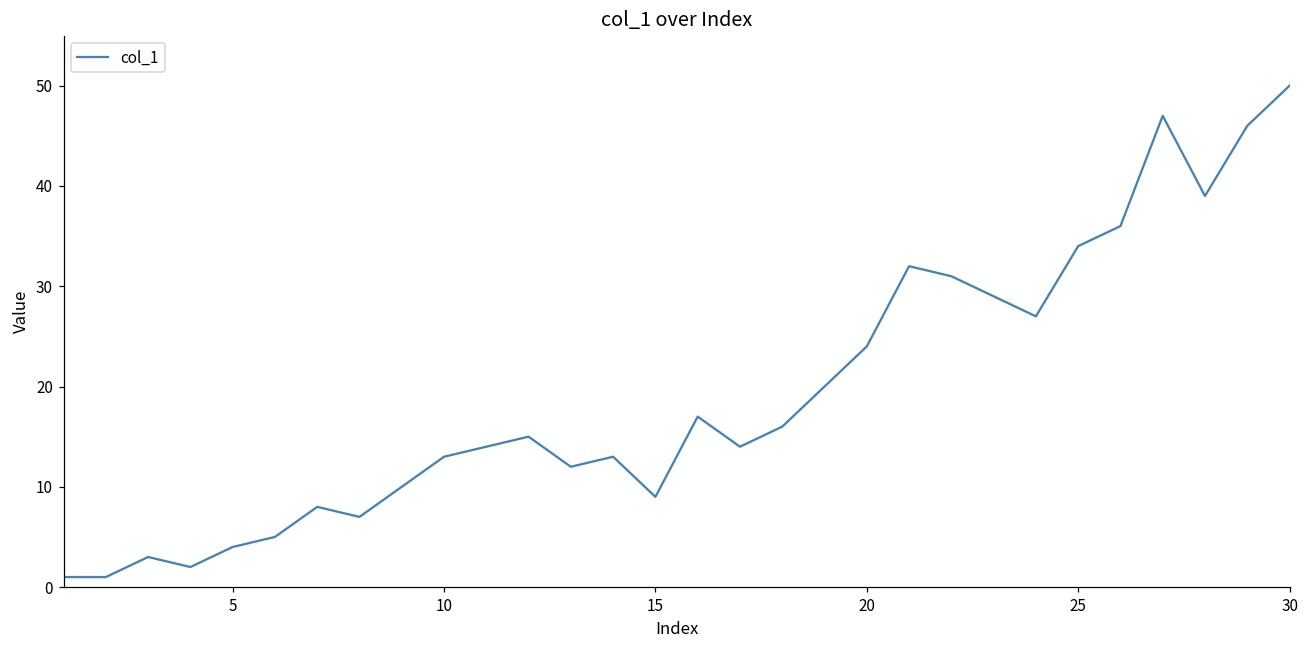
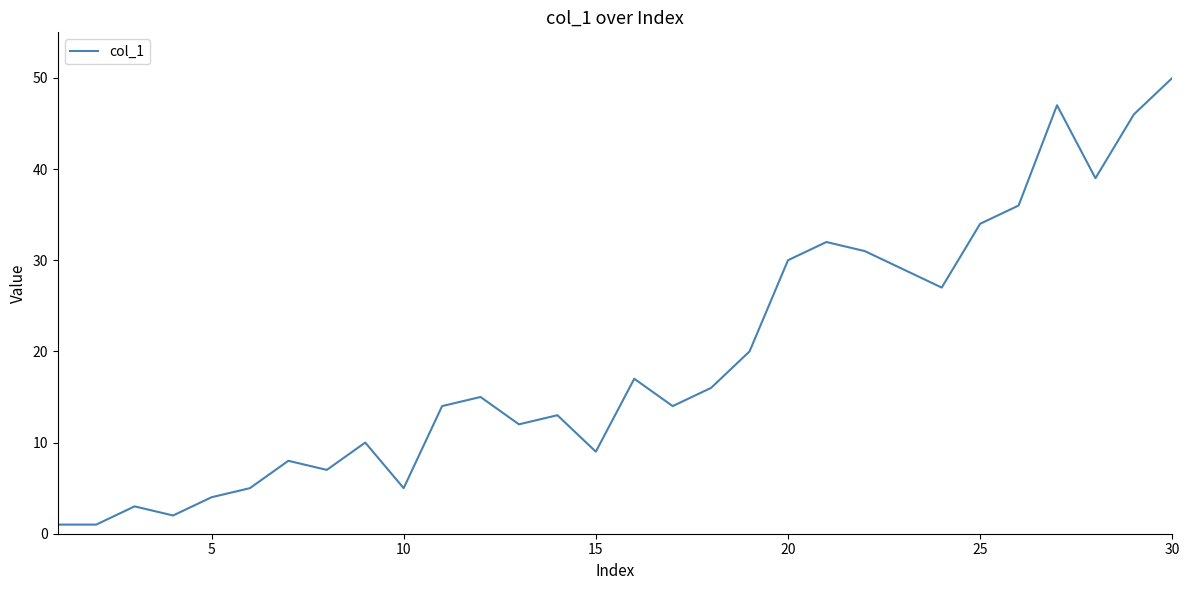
  {
    "5": 4,
-   "10": 13,
+   "10": 5,
    "15": 9,
-   "20": 24,
+   "20": 30,
    "25": 34,
    "30": 50
  }
